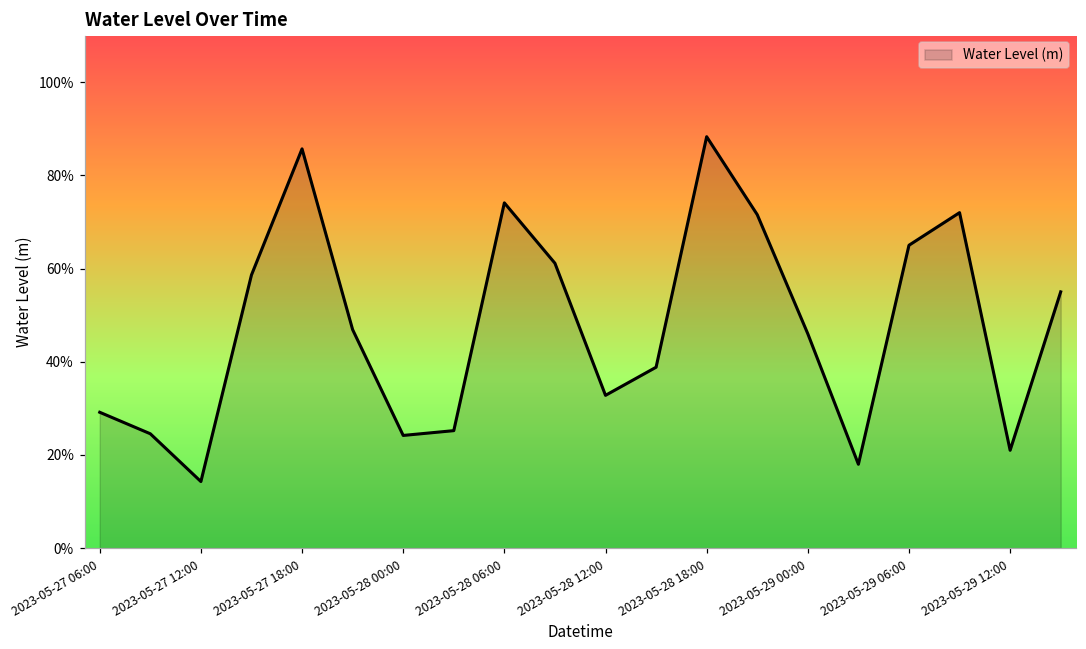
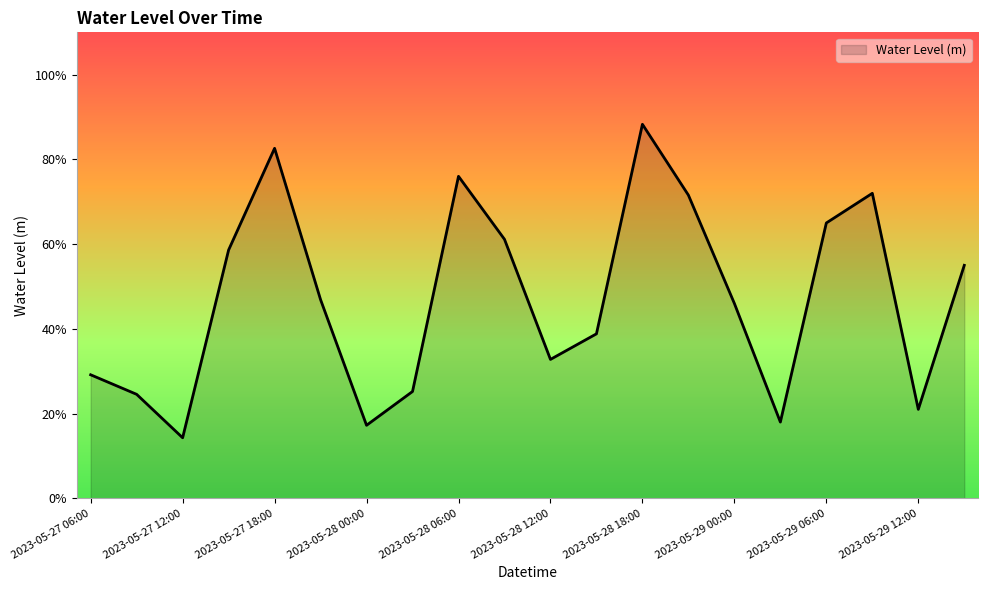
  {
    "2023-05-27 06:00": "29%",
    "2023-05-27 12:00": "14%",
-   "2023-05-27 18:00": "86%",
-   "2023-05-28 00:00": "24%",
-   "2023-05-28 06:00": "74%",
+   "2023-05-27 18:00": "83%",
+   "2023-05-28 00:00": "17%",
+   "2023-05-28 06:00": "76%",
    "2023-05-28 12:00": "33%",
    "2023-05-28 18:00": "88%",
    "2023-05-29 00:00": "46%",
    "2023-05-29 06:00": "65%",
    "2023-05-29 12:00": "21%"
  }
